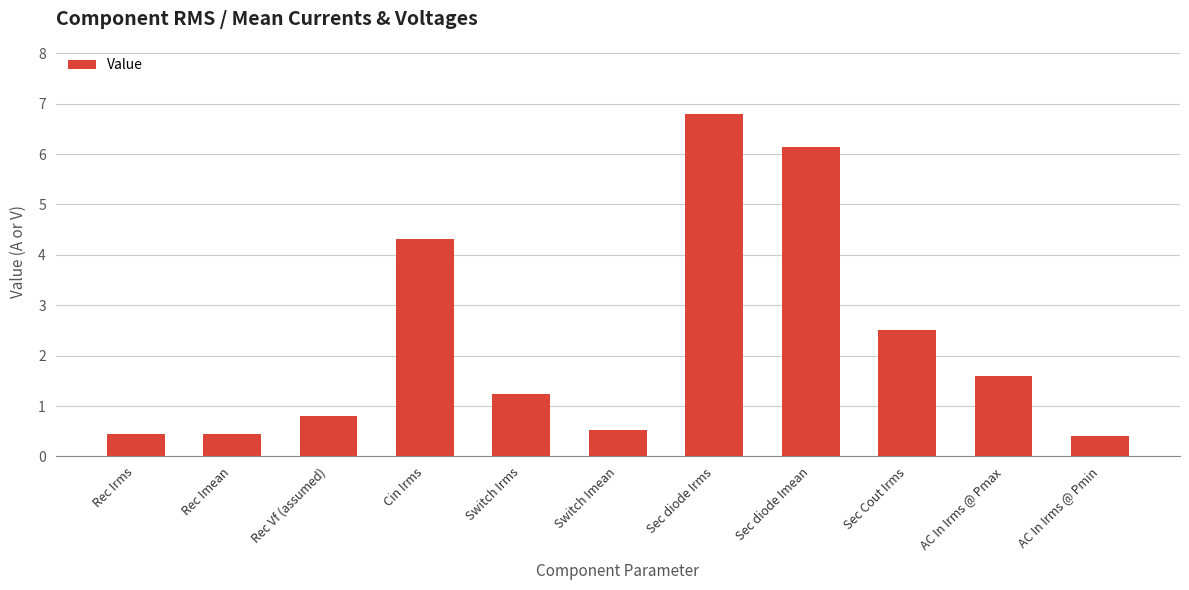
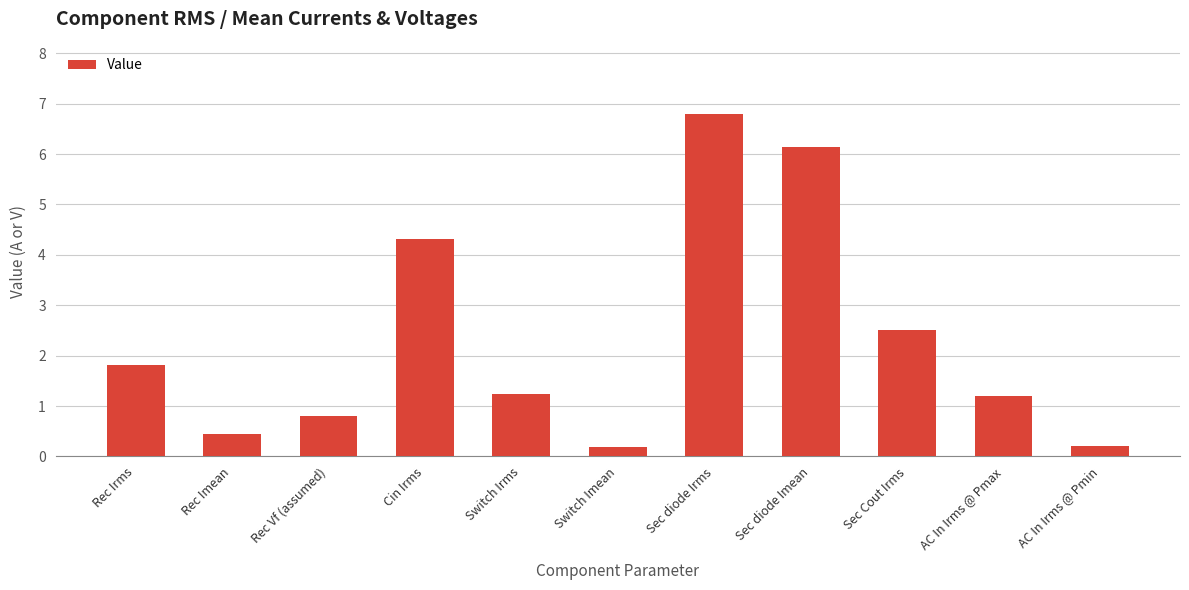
  {
-   "Rec Irms": 0.4,
+   "Rec Irms": 1.8,
    "Rec Imean": 0.4,
    "Rec Vf (assumed)": 0.8,
    "Cin Irms": 4.3,
    "Switch Irms": 1.2,
-   "Switch Imean": 0.5,
+   "Switch Imean": 0.2,
    "Sec diode Irms": 6.8,
    "Sec diode Imean": 6.1,
    "Sec Cout Irms": 2.5,
-   "AC In Irms @ Pmax": 1.6,
-   "AC In Irms @ Pmin": 0.4
+   "AC In Irms @ Pmax": 1.2,
+   "AC In Irms @ Pmin": 0.2
  }
